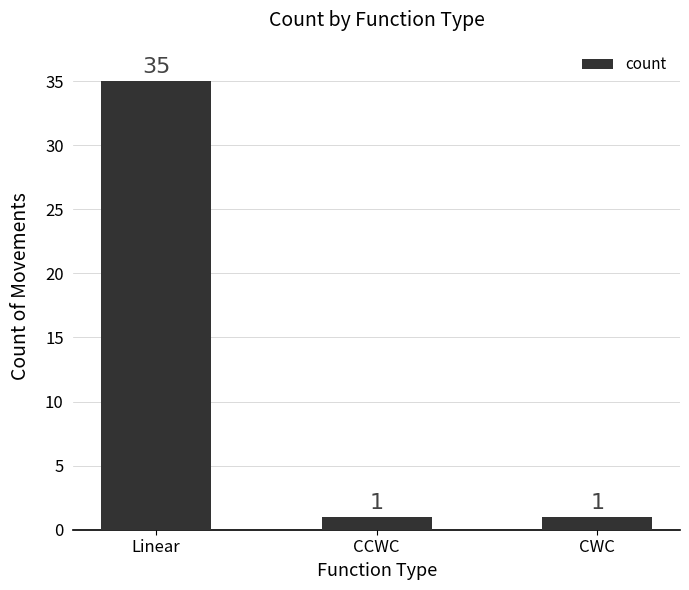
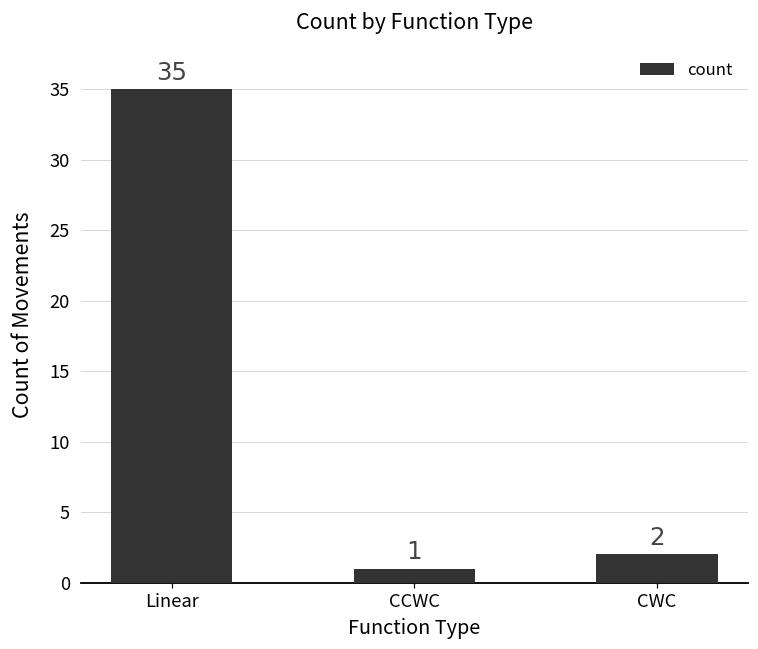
  {
    "Linear": 35,
    "CCWC": 1,
-   "CWC": 1
+   "CWC": 2
  }
